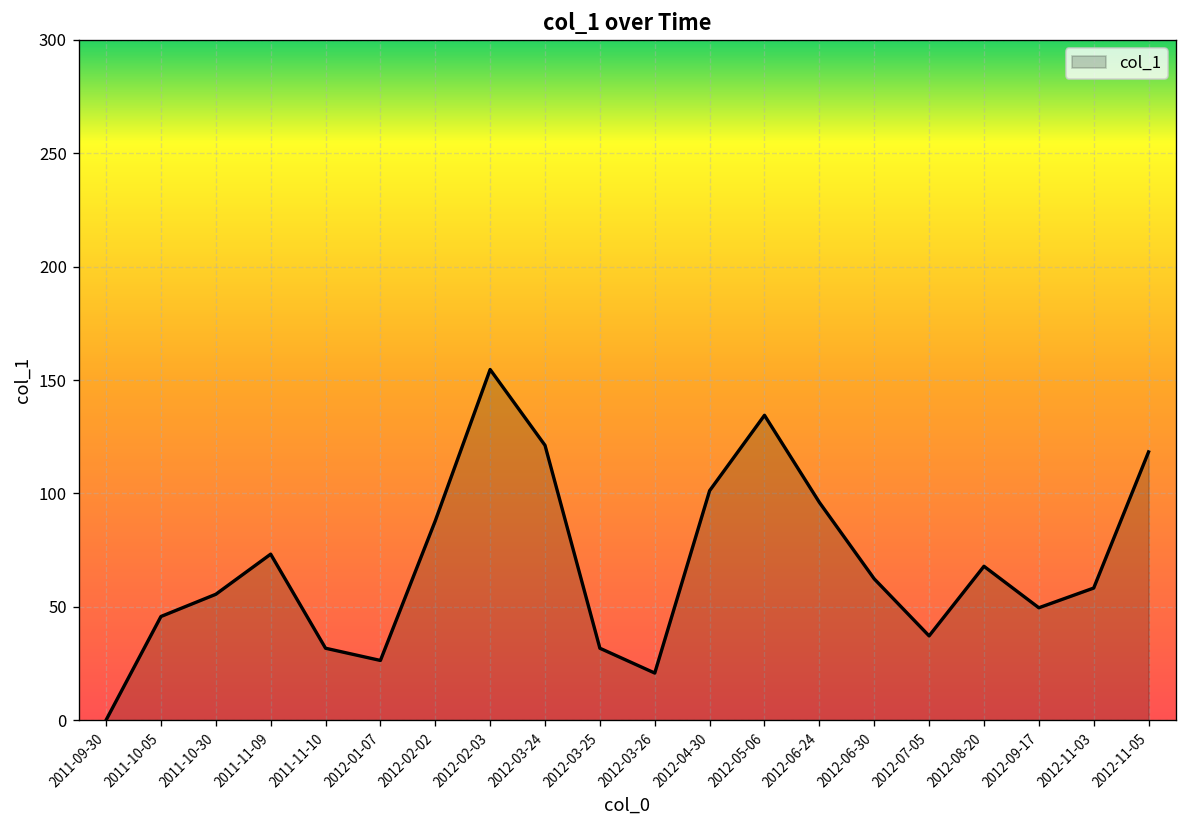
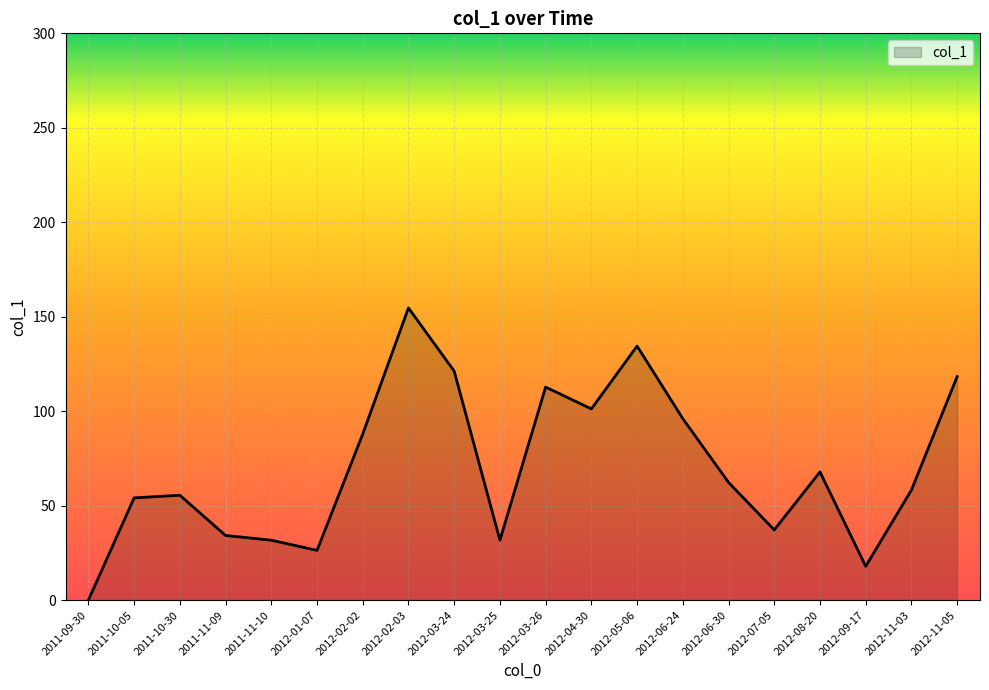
  {
    "2011-09-30": 0,
-   "2011-10-05": 46,
+   "2011-10-05": 54,
    "2011-10-30": 56,
-   "2011-11-09": 73,
+   "2011-11-09": 34,
    "2011-11-10": 32,
    "2012-01-07": 26,
    "2012-02-02": 88,
    "2012-02-03": 155,
    "2012-03-24": 121,
    "2012-03-25": 32,
-   "2012-03-26": 21,
+   "2012-03-26": 113,
    "2012-04-30": 101,
    "2012-05-06": 134,
    "2012-06-24": 96,
    "2012-06-30": 62,
    "2012-07-05": 37,
    "2012-08-20": 68,
-   "2012-09-17": 50,
+   "2012-09-17": 18,
    "2012-11-03": 58,
    "2012-11-05": 118
  }
